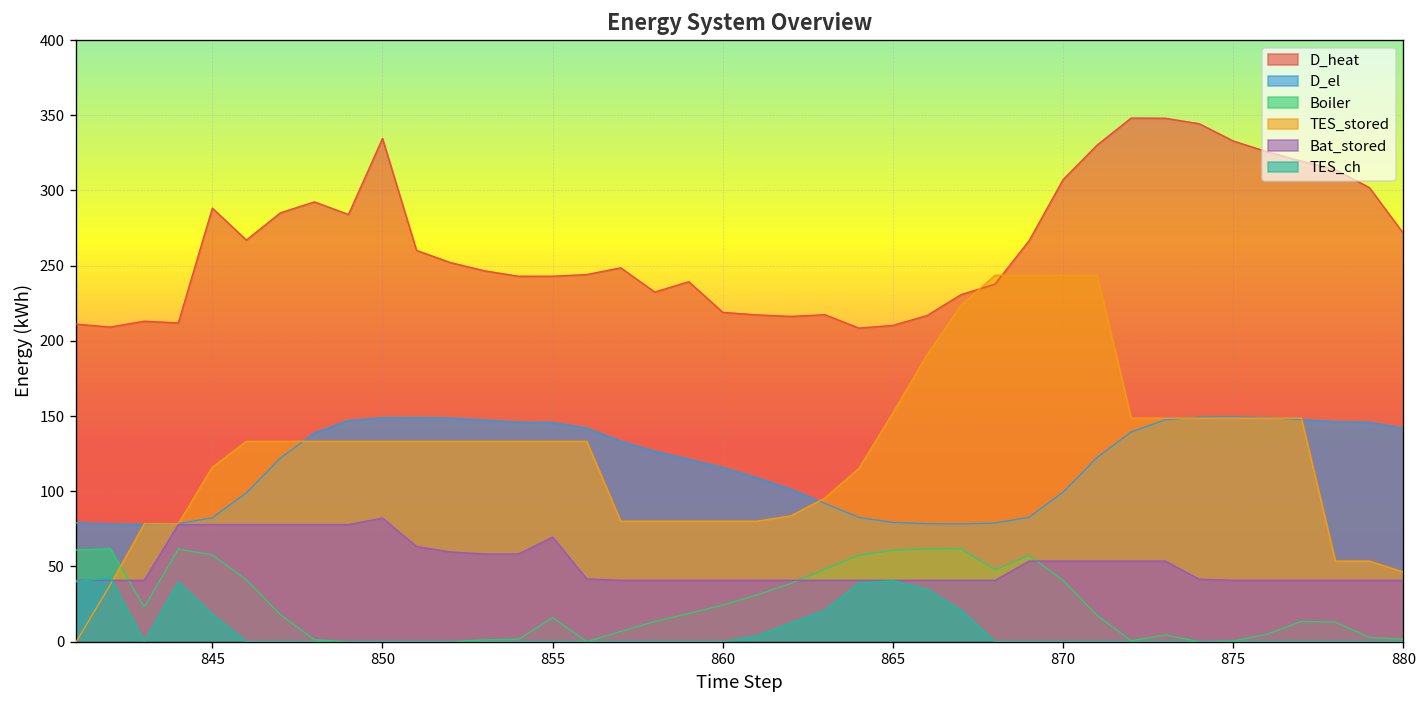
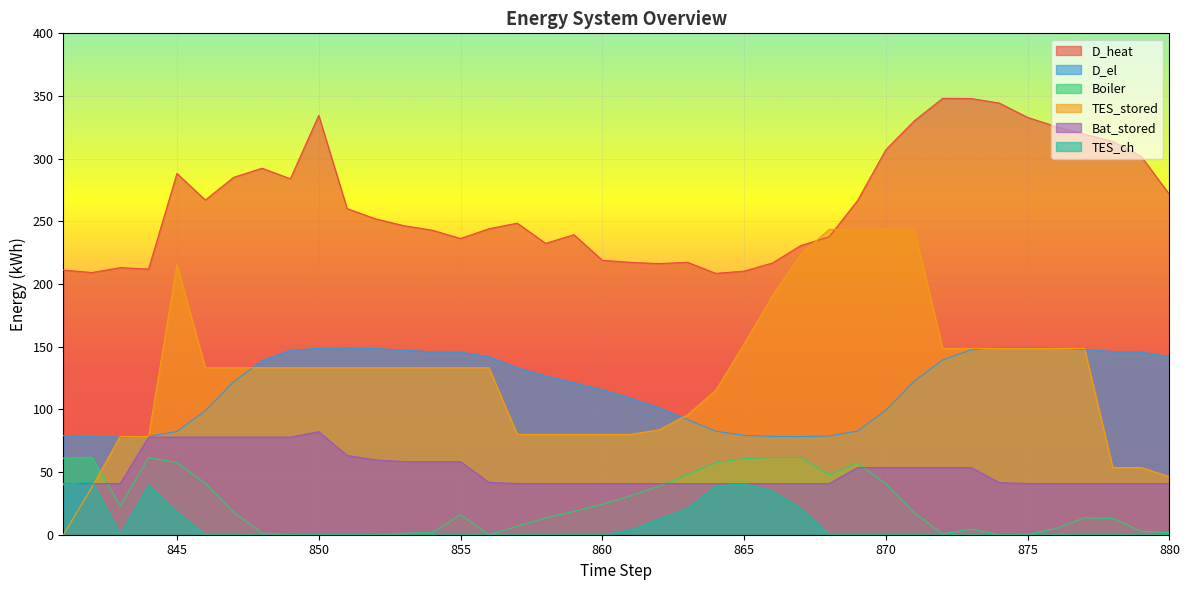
  {
    "D_heat": {
      "845": 288,
      "850": 335,
-     "855": 243,
+     "855": 236,
      "860": 219,
      "865": 210,
      "870": 307,
      "875": 333,
      "880": 271
    },
    "D_el": {
      "845": 82,
      "850": 149,
      "855": 146,
      "860": 116,
      "865": 79,
      "870": 99,
      "880": 142
    },
    "TES_stored": {
-     "845": 116,
+     "845": 215,
      "850": 133,
      "855": 133,
      "860": 80,
      "865": 152,
      "870": 244,
      "880": 46
    },
    "Bat_stored": {
      "845": 78,
      "850": 82,
-     "855": 70,
+     "855": 58,
      "860": 41,
      "870": 54,
      "875": 41,
      "880": 41
    }
  }
